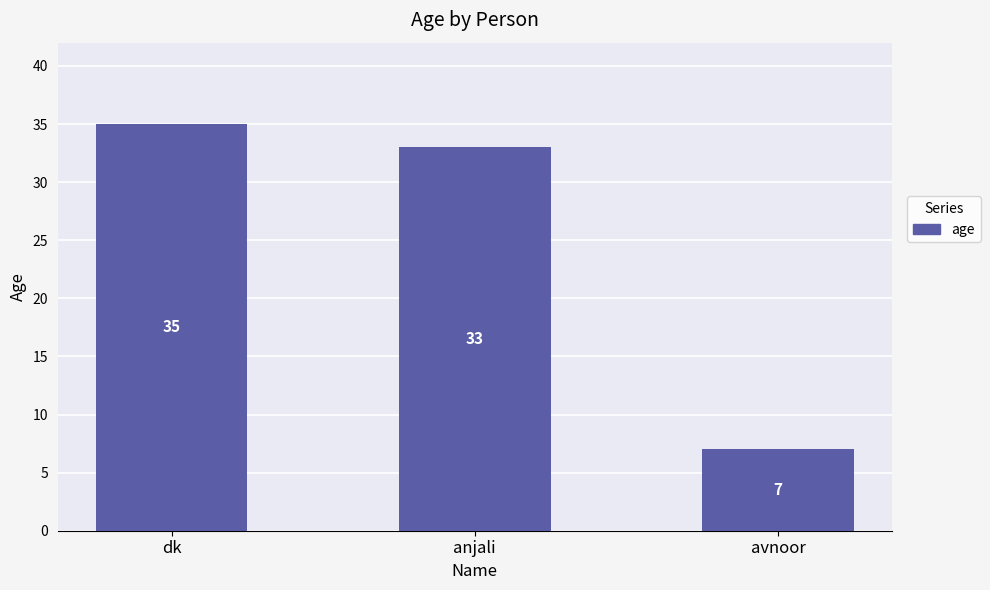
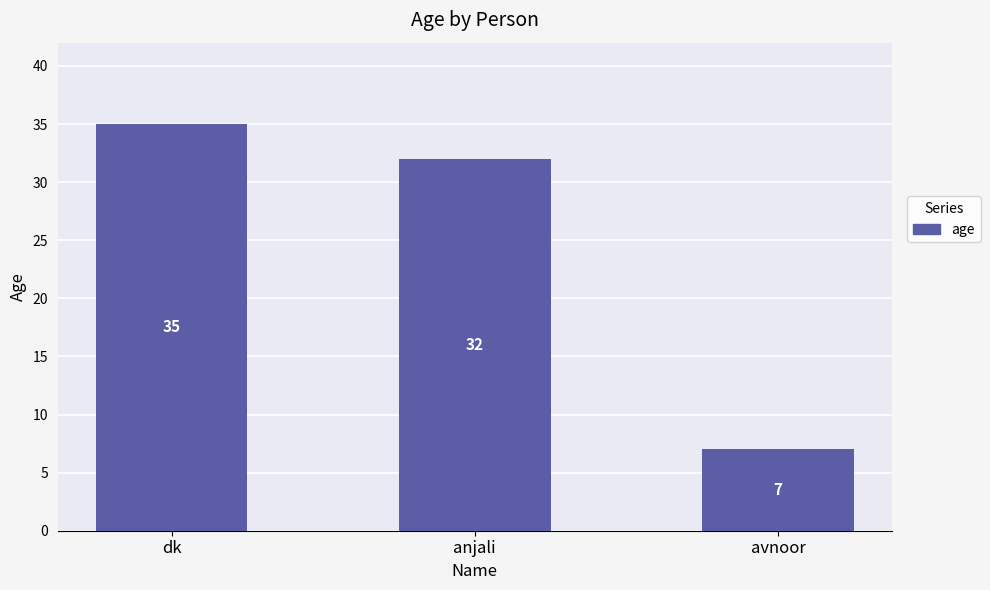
  {
    "dk": 35,
-   "anjali": 33,
+   "anjali": 32,
    "avnoor": 7
  }
